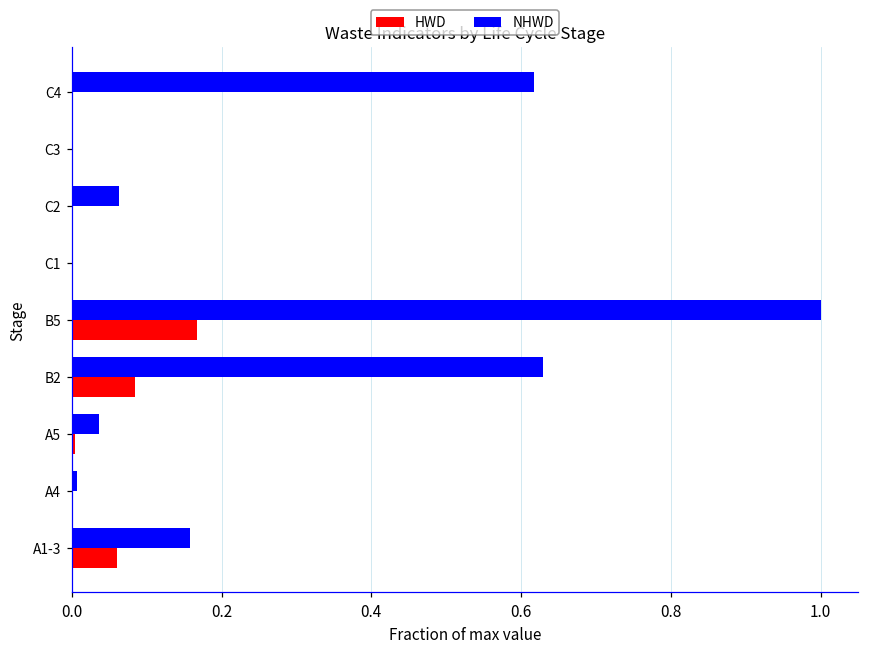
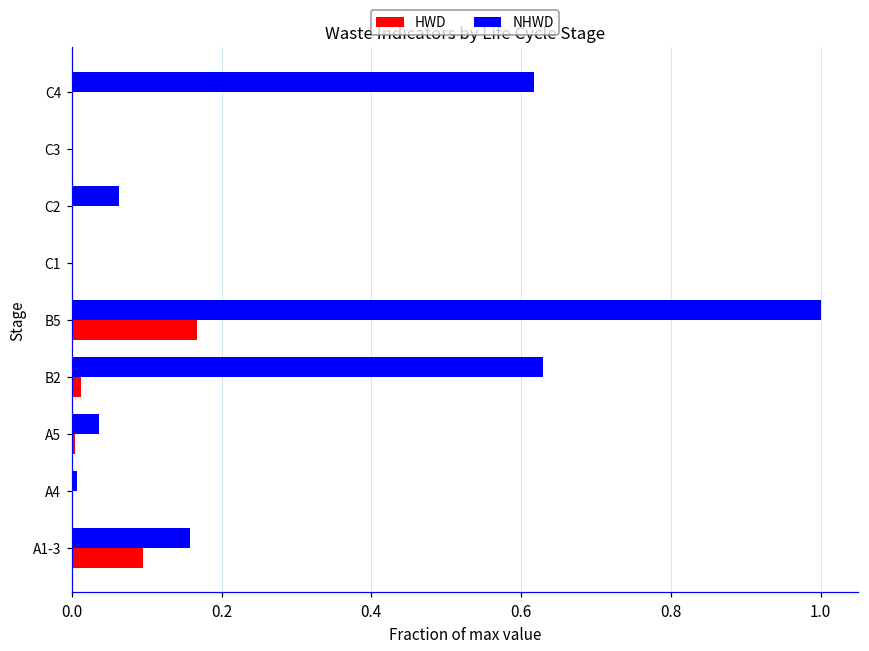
  {
    "HWD": {
      "C3": 0.00,
      "C1": 0.00,
      "B5": 0.17,
-     "B2": 0.08,
+     "B2": 0.01,
      "A5": 0.00,
-     "A1-3": 0.06
+     "A1-3": 0.10
    },
    "NHWD": {
      "C4": 0.62,
      "C3": 0.00,
      "C2": 0.06,
      "C1": 0.00,
      "B5": 1.00,
      "B2": 0.63,
      "A5": 0.04,
      "A4": 0.01,
      "A1-3": 0.16
    }
  }
